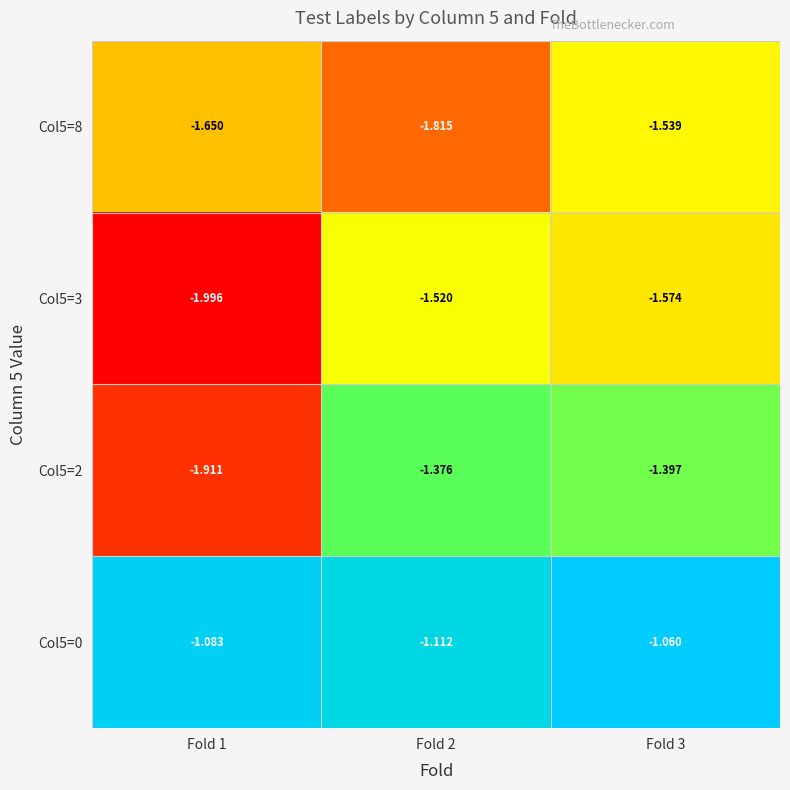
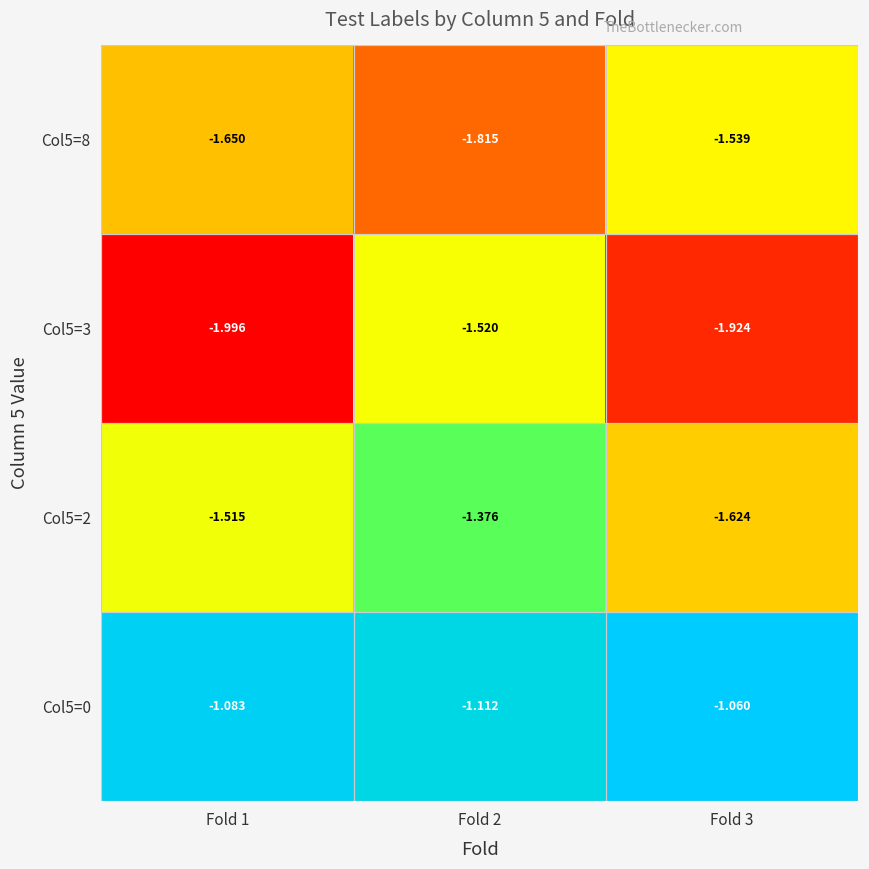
  {
    "Col5=8": {
      "Fold 1": -1.650,
      "Fold 2": -1.815,
      "Fold 3": -1.539
    },
    "Col5=3": {
      "Fold 1": -1.996,
      "Fold 2": -1.520,
-     "Fold 3": -1.574
+     "Fold 3": -1.924
    },
    "Col5=2": {
-     "Fold 1": -1.911,
+     "Fold 1": -1.515,
      "Fold 2": -1.376,
-     "Fold 3": -1.397
+     "Fold 3": -1.624
    },
    "Col5=0": {
      "Fold 1": -1.083,
      "Fold 2": -1.112,
      "Fold 3": -1.060
    }
  }
